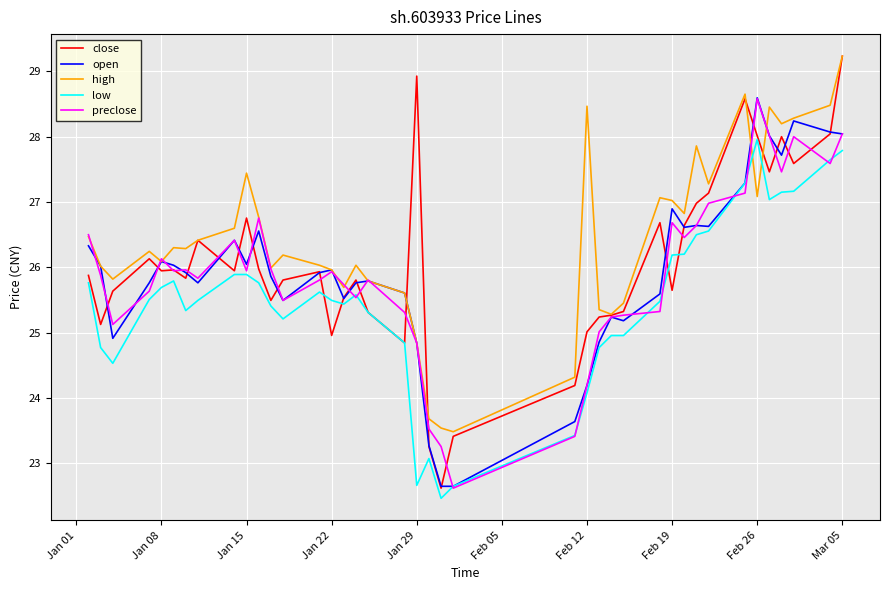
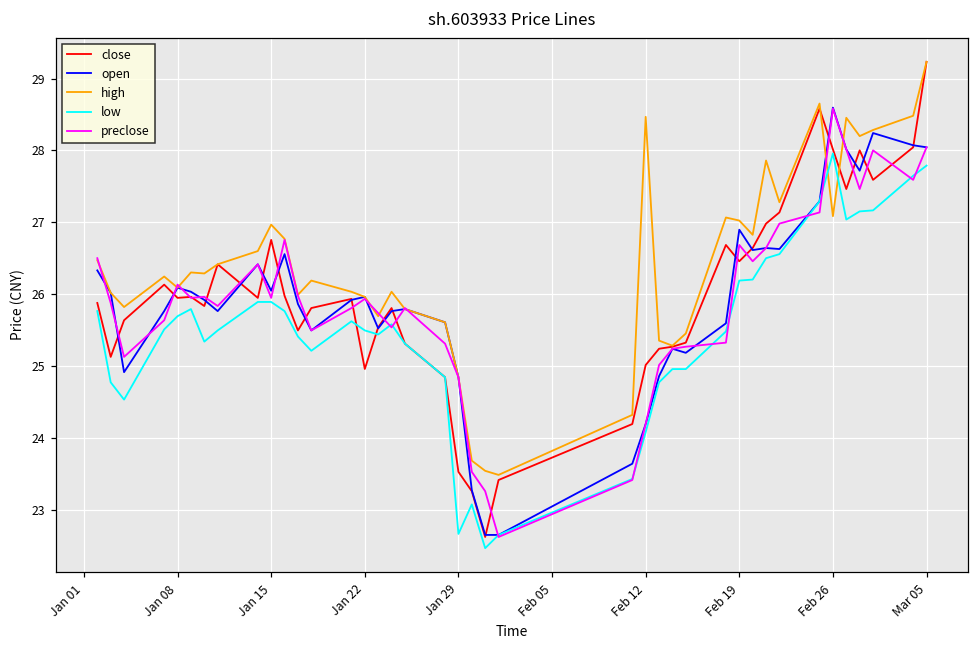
  {
    "close": {
      "Jan 08": 25.9,
      "Jan 15": 26.8,
      "Jan 22": 25.0,
-     "Jan 29": 28.9,
+     "Jan 29": 23.5,
      "Feb 12": 25.0,
-     "Feb 19": 25.6,
+     "Feb 19": 26.5,
      "Feb 26": 28.0
    },
    "open": {
      "Jan 15": 26.0,
      "Feb 19": 26.9
    },
    "high": {
-     "Jan 15": 27.4,
+     "Jan 15": 27.0,
      "Feb 12": 28.5,
      "Feb 19": 27.0,
      "Feb 26": 27.1
    },
    "low": {
      "Jan 08": 25.7,
      "Jan 15": 25.9,
      "Jan 22": 25.5,
      "Jan 29": 22.7,
      "Feb 12": 24.1,
      "Feb 19": 26.2,
      "Feb 26": 28.0,
      "Mar 05": 27.8
    },
    "preclose": {
      "Jan 08": 26.1,
      "Jan 15": 25.9,
      "Feb 19": 26.7
    }
  }
